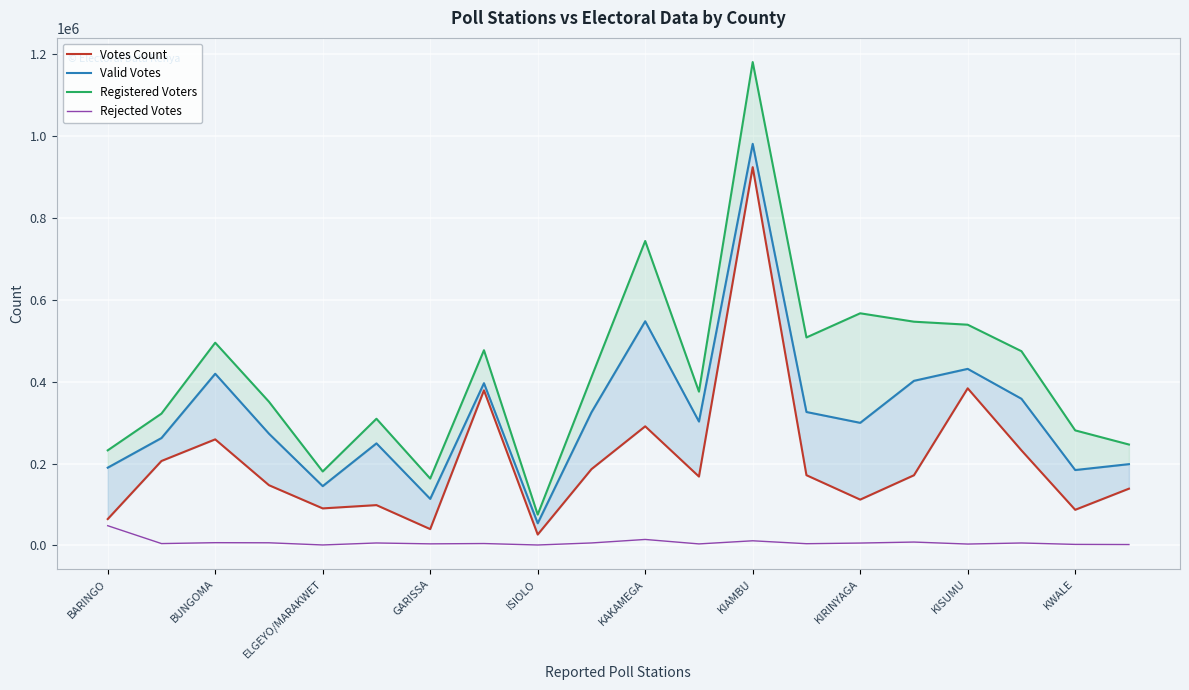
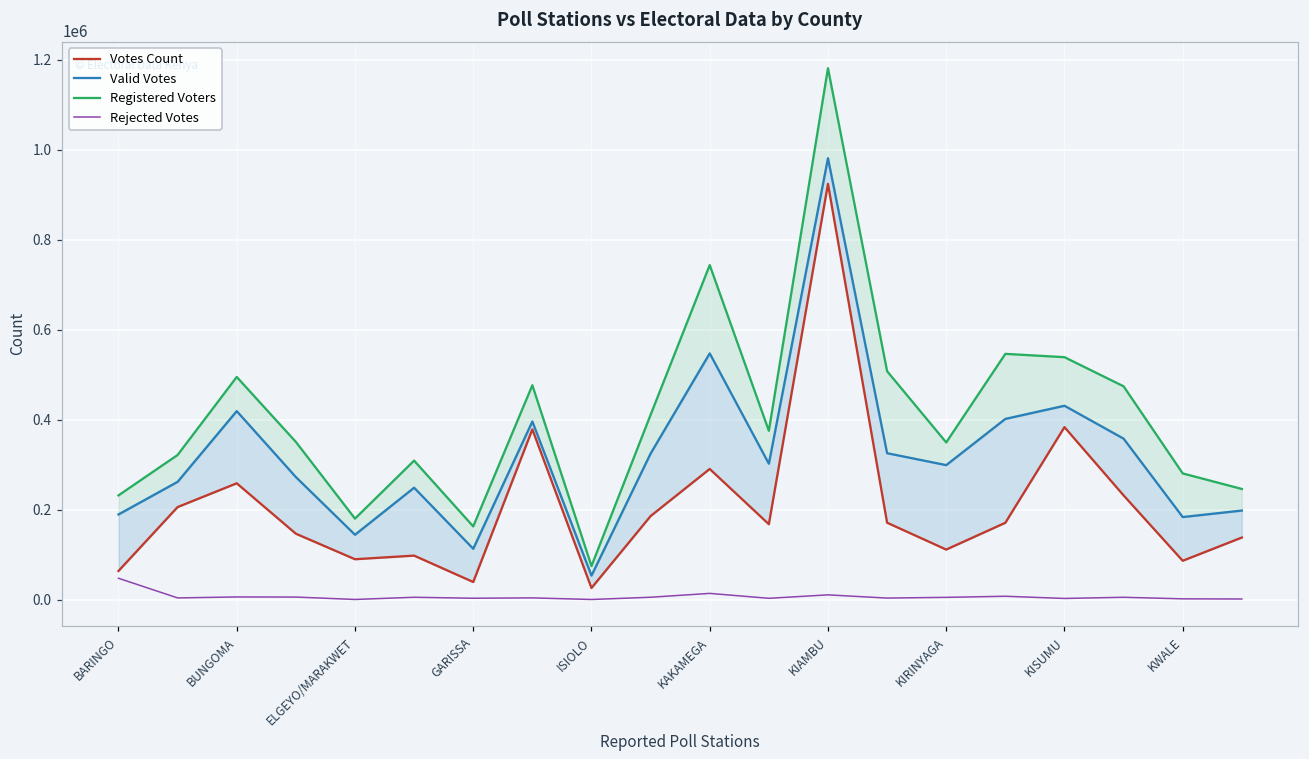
  {
    "Votes Count": {
      "BARINGO": 60000,
      "BUNGOMA": 260000,
      "ELGEYO/MARAKWET": 90000,
      "GARISSA": 40000,
      "ISIOLO": 30000,
      "KAKAMEGA": 290000,
      "KIAMBU": 920000,
      "KIRINYAGA": 110000,
      "KISUMU": 380000,
      "KWALE": 90000
    },
    "Valid Votes": {
      "BARINGO": 190000,
      "BUNGOMA": 420000,
      "ELGEYO/MARAKWET": 140000,
      "GARISSA": 110000,
      "ISIOLO": 50000,
      "KAKAMEGA": 550000,
      "KIAMBU": 980000,
      "KIRINYAGA": 300000,
      "KISUMU": 430000,
      "KWALE": 180000
    },
    "Registered Voters": {
      "BARINGO": 230000,
      "BUNGOMA": 500000,
      "ELGEYO/MARAKWET": 180000,
      "GARISSA": 160000,
      "ISIOLO": 80000,
      "KAKAMEGA": 740000,
      "KIAMBU": 1180000,
-     "KIRINYAGA": 570000,
+     "KIRINYAGA": 350000,
      "KISUMU": 540000,
      "KWALE": 280000
    },
    "Rejected Votes": {
      "BARINGO": 50000,
      "BUNGOMA": 10000,
      "ELGEYO/MARAKWET": 0,
      "GARISSA": 0,
      "ISIOLO": 0,
      "KAKAMEGA": 10000,
      "KIAMBU": 10000,
      "KIRINYAGA": 10000,
      "KISUMU": 0,
      "KWALE": 0
    }
  }
